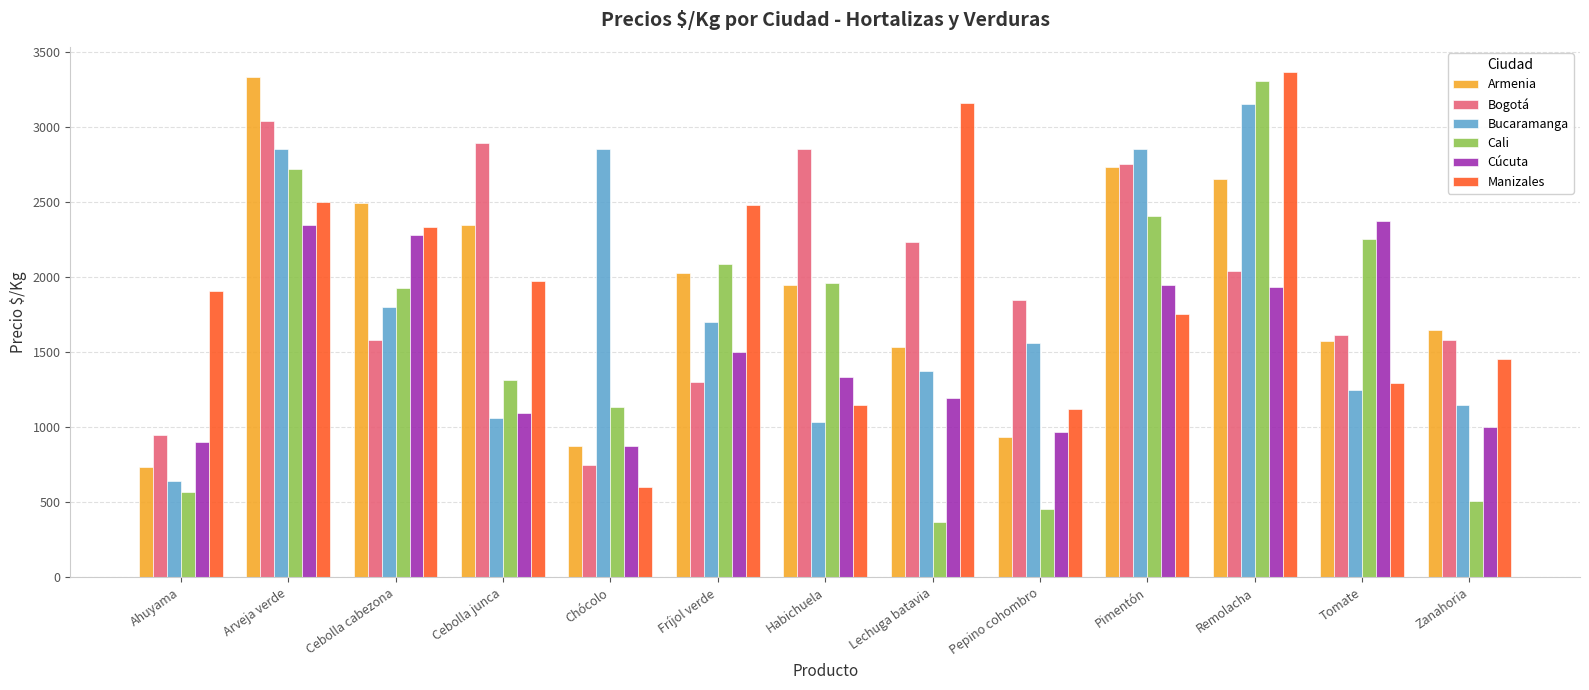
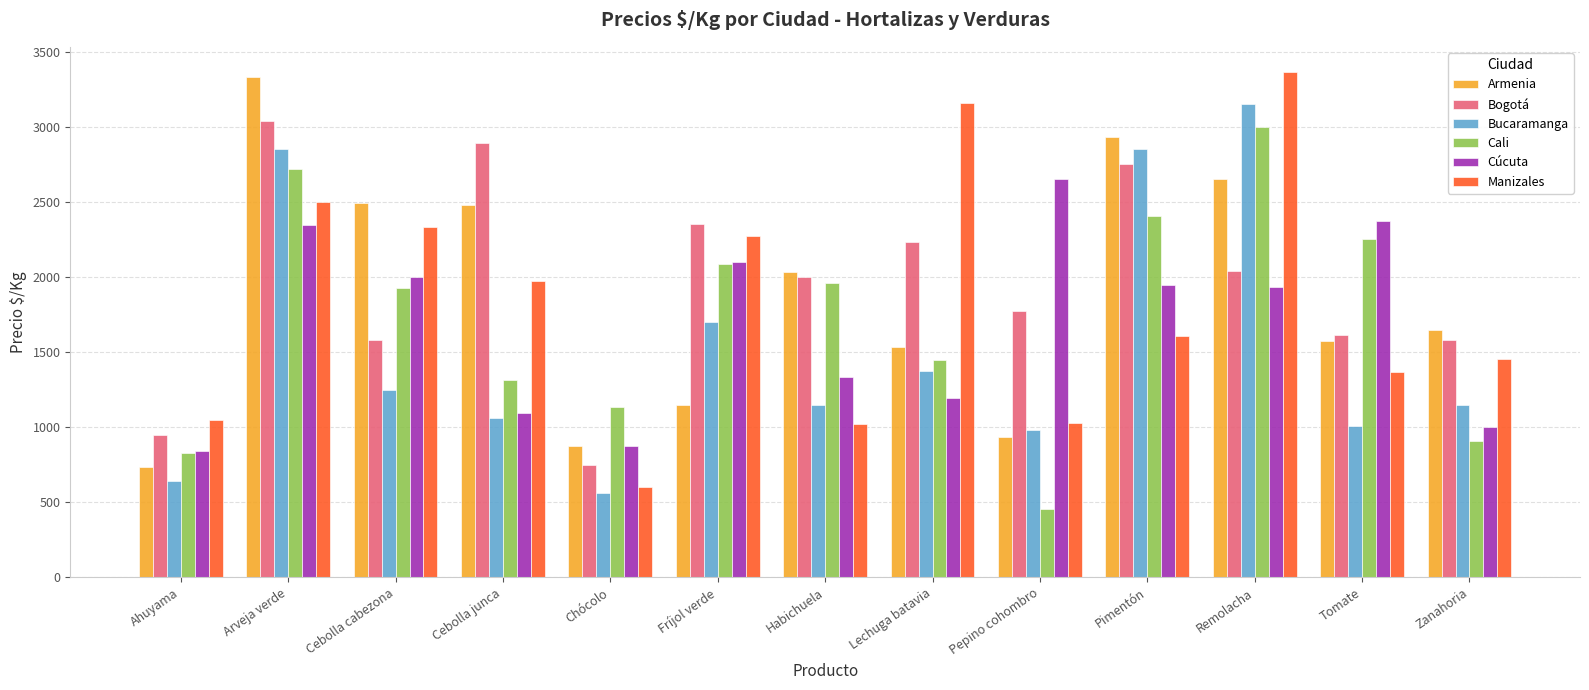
  {
    "Armenia": {
      "Ahuyama": 730,
      "Arveja verde": 3330,
      "Cebolla cabezona": 2490,
-     "Cebolla junca": 2340,
+     "Cebolla junca": 2480,
      "Chócolo": 870,
-     "Fríjol verde": 2030,
-     "Habichuela": 1950,
+     "Fríjol verde": 1150,
+     "Habichuela": 2030,
      "Lechuga batavia": 1530,
      "Pepino cohombro": 930,
-     "Pimentón": 2730,
+     "Pimentón": 2930,
      "Remolacha": 2650,
      "Tomate": 1580,
      "Zanahoria": 1640
    },
    "Bogotá": {
      "Ahuyama": 950,
      "Arveja verde": 3040,
      "Cebolla cabezona": 1580,
      "Cebolla junca": 2890,
      "Chócolo": 750,
-     "Fríjol verde": 1300,
-     "Habichuela": 2850,
+     "Fríjol verde": 2350,
+     "Habichuela": 2000,
      "Lechuga batavia": 2230,
-     "Pepino cohombro": 1850,
+     "Pepino cohombro": 1780,
      "Pimentón": 2750,
      "Remolacha": 2040,
      "Tomate": 1610,
      "Zanahoria": 1580
    },
    "Bucaramanga": {
      "Ahuyama": 640,
      "Arveja verde": 2850,
-     "Cebolla cabezona": 1800,
+     "Cebolla cabezona": 1250,
      "Cebolla junca": 1060,
-     "Chócolo": 2850,
+     "Chócolo": 560,
      "Fríjol verde": 1700,
-     "Habichuela": 1030,
+     "Habichuela": 1150,
      "Lechuga batavia": 1380,
-     "Pepino cohombro": 1560,
+     "Pepino cohombro": 980,
      "Pimentón": 2850,
      "Remolacha": 3150,
-     "Tomate": 1250,
+     "Tomate": 1010,
      "Zanahoria": 1150
    },
    "Cali": {
-     "Ahuyama": 570,
+     "Ahuyama": 830,
      "Arveja verde": 2720,
      "Cebolla cabezona": 1930,
      "Cebolla junca": 1310,
      "Chócolo": 1130,
      "Fríjol verde": 2080,
      "Habichuela": 1960,
-     "Lechuga batavia": 370,
+     "Lechuga batavia": 1450,
      "Pepino cohombro": 450,
      "Pimentón": 2400,
-     "Remolacha": 3310,
+     "Remolacha": 3000,
      "Tomate": 2250,
-     "Zanahoria": 510
+     "Zanahoria": 910
    },
    "Cúcuta": {
-     "Ahuyama": 900,
+     "Ahuyama": 840,
      "Arveja verde": 2350,
-     "Cebolla cabezona": 2280,
+     "Cebolla cabezona": 2000,
      "Cebolla junca": 1090,
      "Chócolo": 870,
-     "Fríjol verde": 1500,
+     "Fríjol verde": 2100,
      "Habichuela": 1330,
      "Lechuga batavia": 1190,
-     "Pepino cohombro": 970,
+     "Pepino cohombro": 2650,
      "Pimentón": 1940,
      "Remolacha": 1930,
      "Tomate": 2370,
      "Zanahoria": 1000
    },
    "Manizales": {
-     "Ahuyama": 1910,
+     "Ahuyama": 1050,
      "Arveja verde": 2500,
      "Cebolla cabezona": 2330,
      "Cebolla junca": 1980,
      "Chócolo": 600,
-     "Fríjol verde": 2480,
-     "Habichuela": 1150,
+     "Fríjol verde": 2280,
+     "Habichuela": 1020,
      "Lechuga batavia": 3160,
-     "Pepino cohombro": 1120,
-     "Pimentón": 1750,
+     "Pepino cohombro": 1030,
+     "Pimentón": 1610,
      "Remolacha": 3360,
-     "Tomate": 1290,
+     "Tomate": 1360,
      "Zanahoria": 1450
    }
  }
